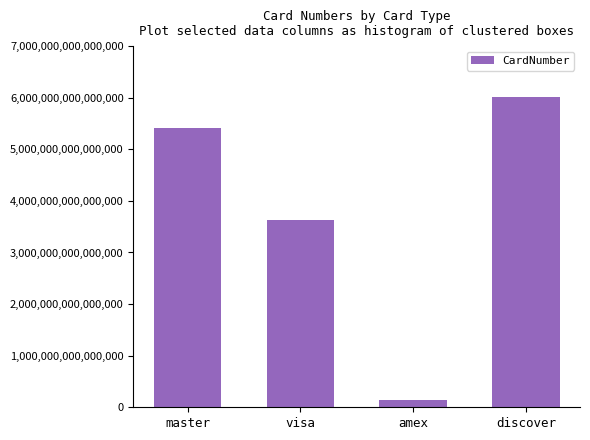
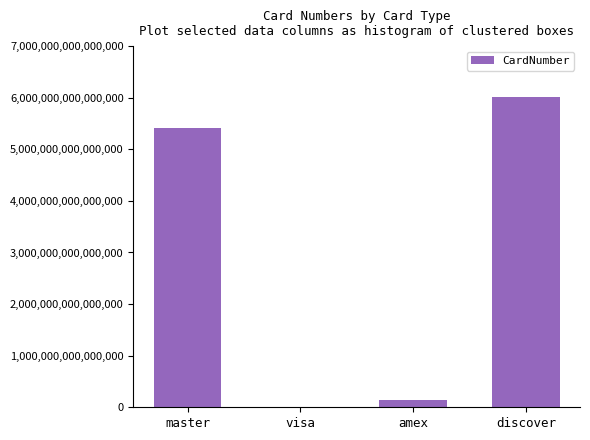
  {
    "master": "5,400,000,000,000,000",
-   "visa": "3,600,000,000,000,000",
+   "visa": "0",
    "amex": "100,000,000,000,000",
    "discover": "6,000,000,000,000,000"
  }
